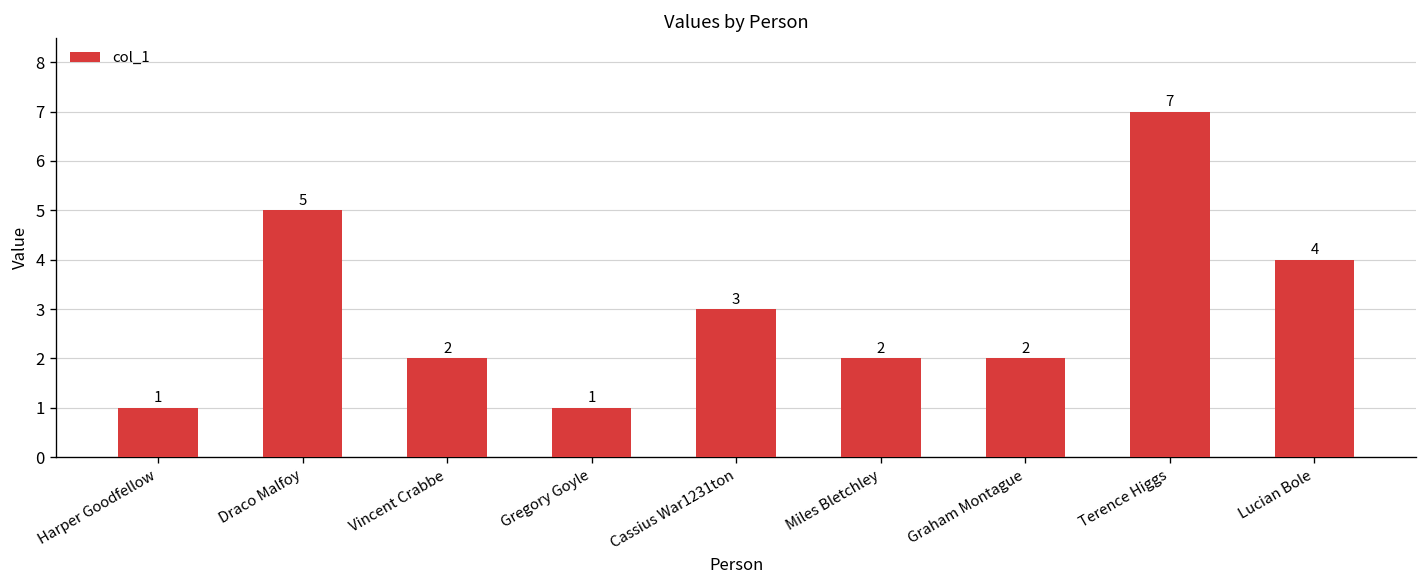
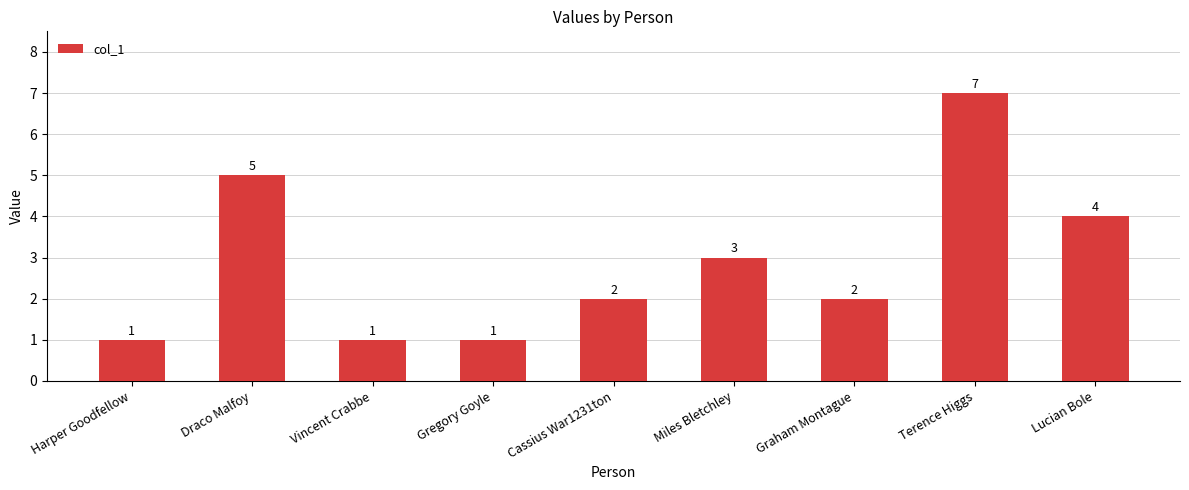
  {
    "Harper Goodfellow": 1,
    "Draco Malfoy": 5,
-   "Vincent Crabbe": 2,
+   "Vincent Crabbe": 1,
    "Gregory Goyle": 1,
-   "Cassius War1231ton": 3,
-   "Miles Bletchley": 2,
+   "Cassius War1231ton": 2,
+   "Miles Bletchley": 3,
    "Graham Montague": 2,
    "Terence Higgs": 7,
    "Lucian Bole": 4
  }
